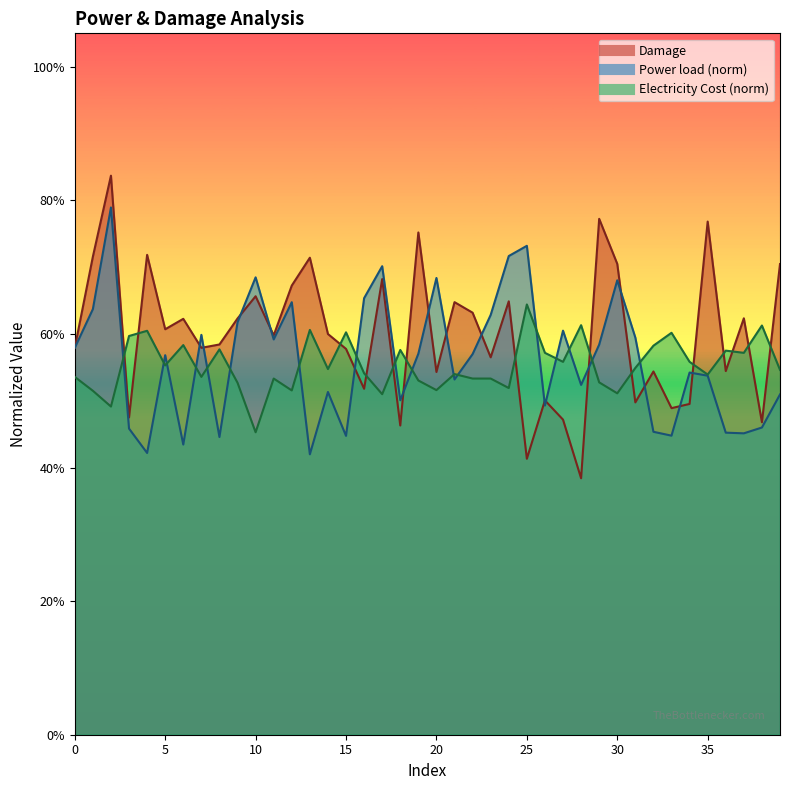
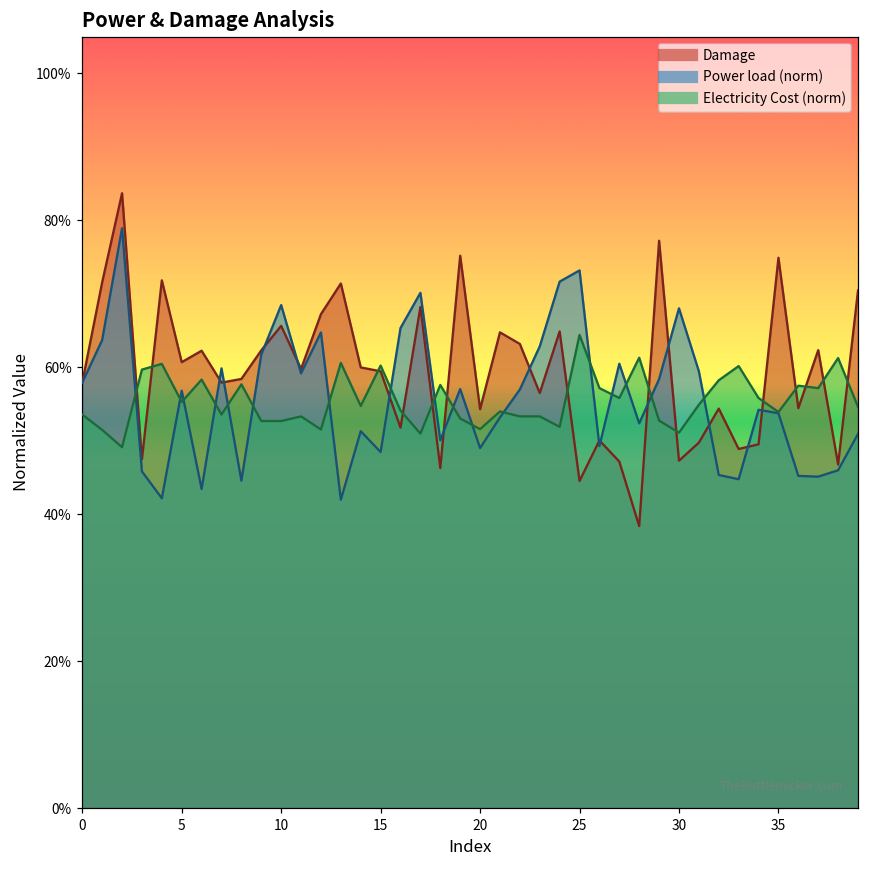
  {
    "Damage": {
      "5": "61%",
      "10": "66%",
-     "15": "58%",
+     "15": "59%",
      "20": "54%",
-     "25": "41%",
-     "30": "70%",
-     "35": "77%"
+     "25": "45%",
+     "30": "47%",
+     "35": "75%"
    },
    "Power load (norm)": {
      "5": "57%",
      "10": "68%",
-     "15": "45%",
-     "20": "68%",
+     "15": "48%",
+     "20": "49%",
      "25": "73%",
      "30": "68%"
    },
    "Electricity Cost (norm)": {
      "0": "54%",
      "5": "55%",
-     "10": "45%",
+     "10": "53%",
      "15": "60%",
      "20": "52%",
      "25": "64%",
      "30": "51%"
    }
  }
